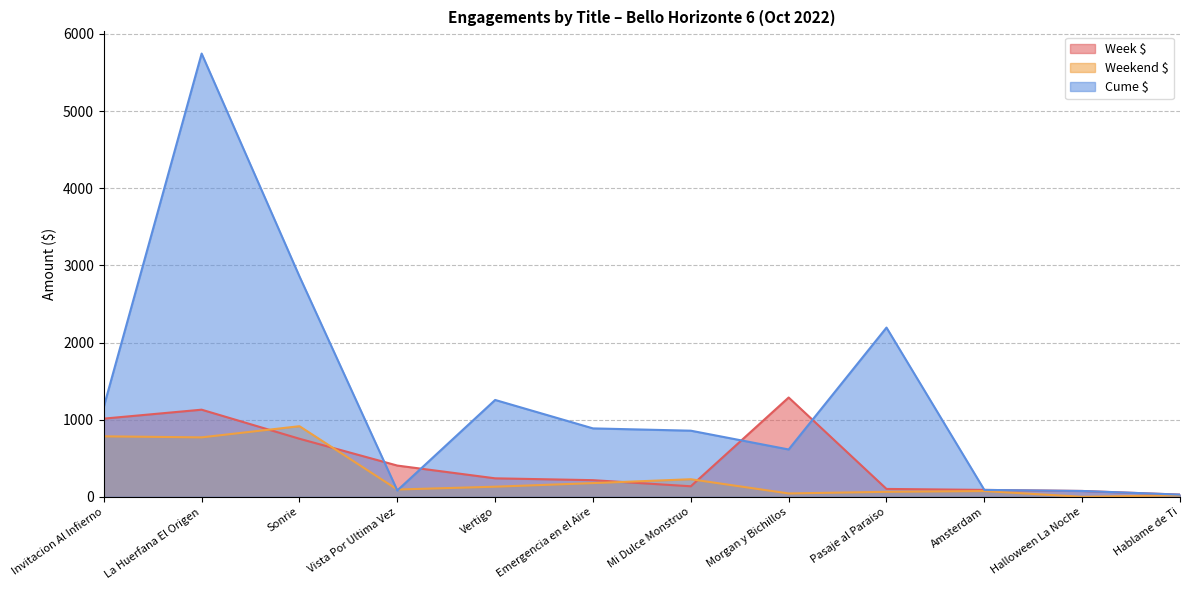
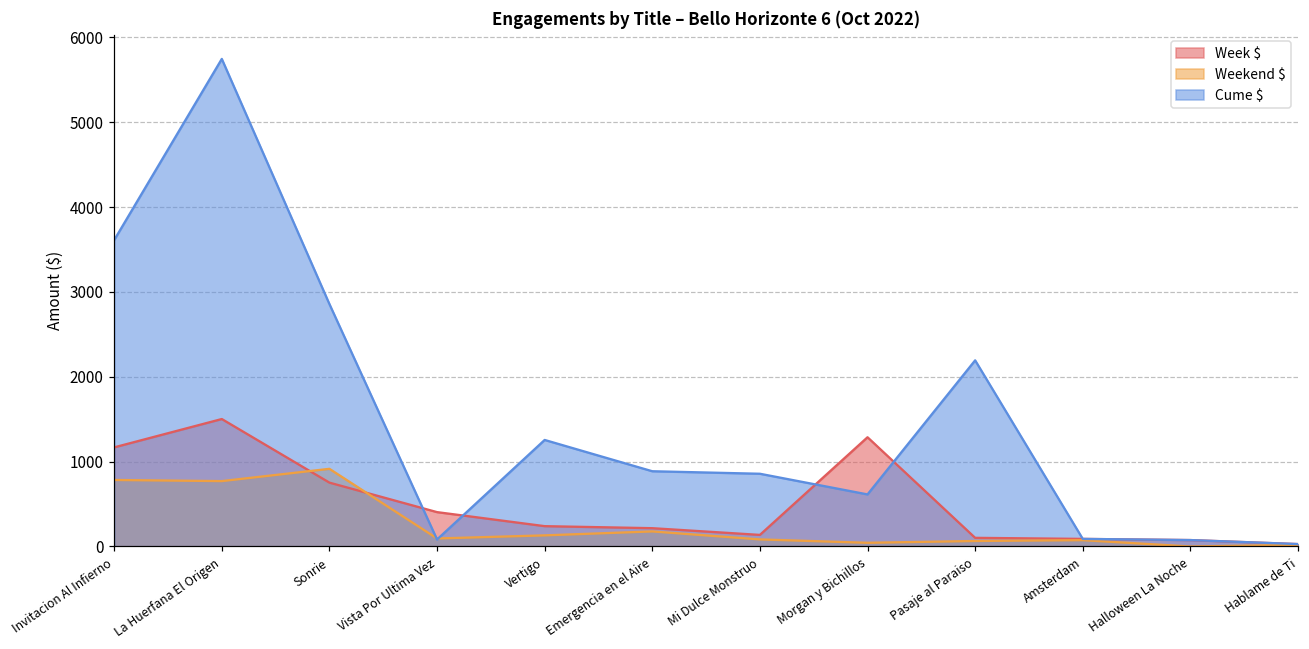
  {
    "Week $": {
-     "Invitacion Al Infierno": 1000,
-     "La Huerfana El Origen": 1100,
+     "Invitacion Al Infierno": 1200,
+     "La Huerfana El Origen": 1500,
      "Sonrie": 800,
      "Vista Por Ultima Vez": 400,
      "Vertigo": 200,
      "Emergencia en el Aire": 200,
      "Mi Dulce Monstruo": 100,
      "Morgan y Bichillos": 1300,
      "Pasaje al Paraiso": 100
    },
    "Weekend $": {
      "Invitacion Al Infierno": 800,
      "La Huerfana El Origen": 800,
      "Sonrie": 900,
      "Vertigo": 100,
      "Emergencia en el Aire": 200,
-     "Mi Dulce Monstruo": 200,
+     "Mi Dulce Monstruo": 100,
      "Morgan y Bichillos": 0,
      "Pasaje al Paraiso": 100,
      "Halloween La Noche": 0
    },
    "Cume $": {
-     "Invitacion Al Infierno": 1200,
+     "Invitacion Al Infierno": 3600,
      "La Huerfana El Origen": 5700,
      "Sonrie": 2900,
      "Vertigo": 1300,
      "Emergencia en el Aire": 900,
      "Mi Dulce Monstruo": 900,
      "Morgan y Bichillos": 600,
      "Pasaje al Paraiso": 2200
    }
  }
